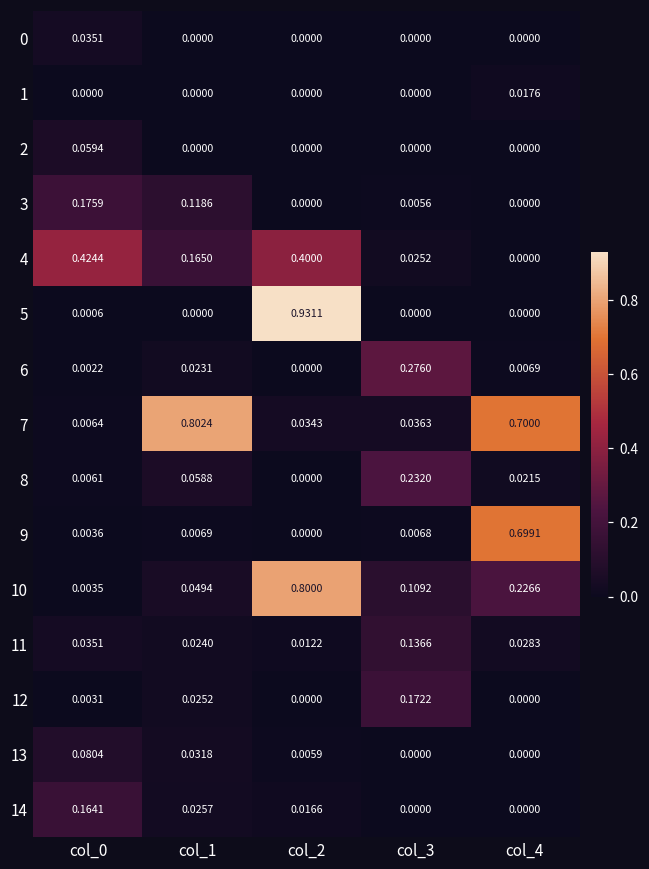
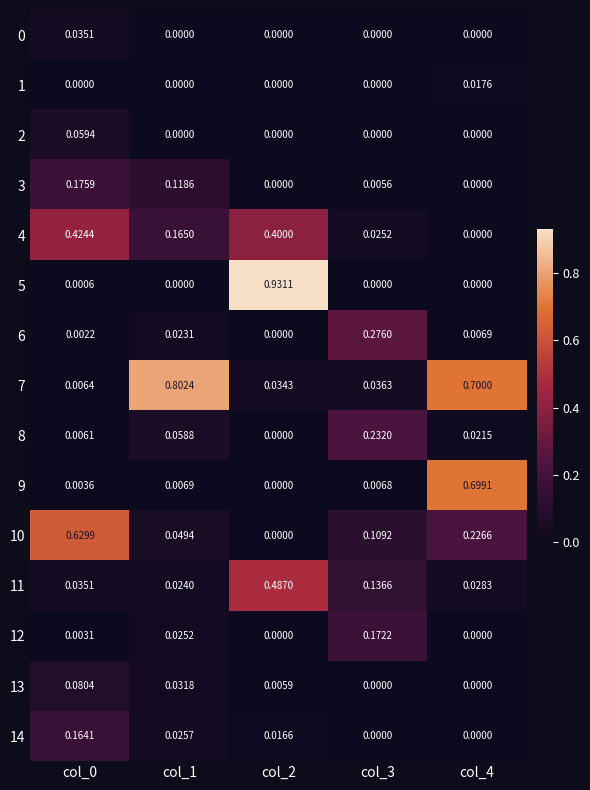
  {
    "0": {
      "col_0": 0.0351,
      "col_1": 0.0000,
      "col_2": 0.0000,
      "col_3": 0.0000,
      "col_4": 0.0000
    },
    "1": {
      "col_0": 0.0000,
      "col_1": 0.0000,
      "col_2": 0.0000,
      "col_3": 0.0000,
      "col_4": 0.0176
    },
    "2": {
      "col_0": 0.0594,
      "col_1": 0.0000,
      "col_2": 0.0000,
      "col_3": 0.0000,
      "col_4": 0.0000
    },
    "3": {
      "col_0": 0.1759,
      "col_1": 0.1186,
      "col_2": 0.0000,
      "col_3": 0.0056,
      "col_4": 0.0000
    },
    "4": {
      "col_0": 0.4244,
      "col_1": 0.1650,
      "col_2": 0.4000,
      "col_3": 0.0252,
      "col_4": 0.0000
    },
    "5": {
      "col_0": 0.0006,
      "col_1": 0.0000,
      "col_2": 0.9311,
      "col_3": 0.0000,
      "col_4": 0.0000
    },
    "6": {
      "col_0": 0.0022,
      "col_1": 0.0231,
      "col_2": 0.0000,
      "col_3": 0.2760,
      "col_4": 0.0069
    },
    "7": {
      "col_0": 0.0064,
      "col_1": 0.8024,
      "col_2": 0.0343,
      "col_3": 0.0363,
      "col_4": 0.7000
    },
    "8": {
      "col_0": 0.0061,
      "col_1": 0.0588,
      "col_2": 0.0000,
      "col_3": 0.2320,
      "col_4": 0.0215
    },
    "9": {
      "col_0": 0.0036,
      "col_1": 0.0069,
      "col_2": 0.0000,
      "col_3": 0.0068,
      "col_4": 0.6991
    },
    "10": {
-     "col_0": 0.0035,
+     "col_0": 0.6299,
      "col_1": 0.0494,
-     "col_2": 0.8000,
+     "col_2": 0.0000,
      "col_3": 0.1092,
      "col_4": 0.2266
    },
    "11": {
      "col_0": 0.0351,
      "col_1": 0.0240,
-     "col_2": 0.0122,
+     "col_2": 0.4870,
      "col_3": 0.1366,
      "col_4": 0.0283
    },
    "12": {
      "col_0": 0.0031,
      "col_1": 0.0252,
      "col_2": 0.0000,
      "col_3": 0.1722,
      "col_4": 0.0000
    },
    "13": {
      "col_0": 0.0804,
      "col_1": 0.0318,
      "col_2": 0.0059,
      "col_3": 0.0000,
      "col_4": 0.0000
    },
    "14": {
      "col_0": 0.1641,
      "col_1": 0.0257,
      "col_2": 0.0166,
      "col_3": 0.0000,
      "col_4": 0.0000
    }
  }
